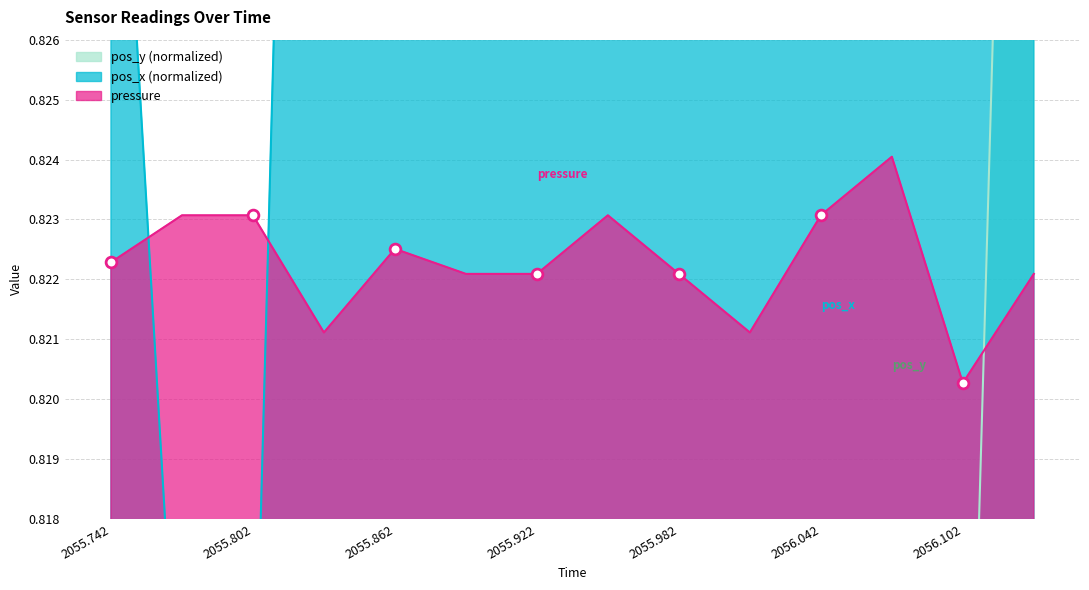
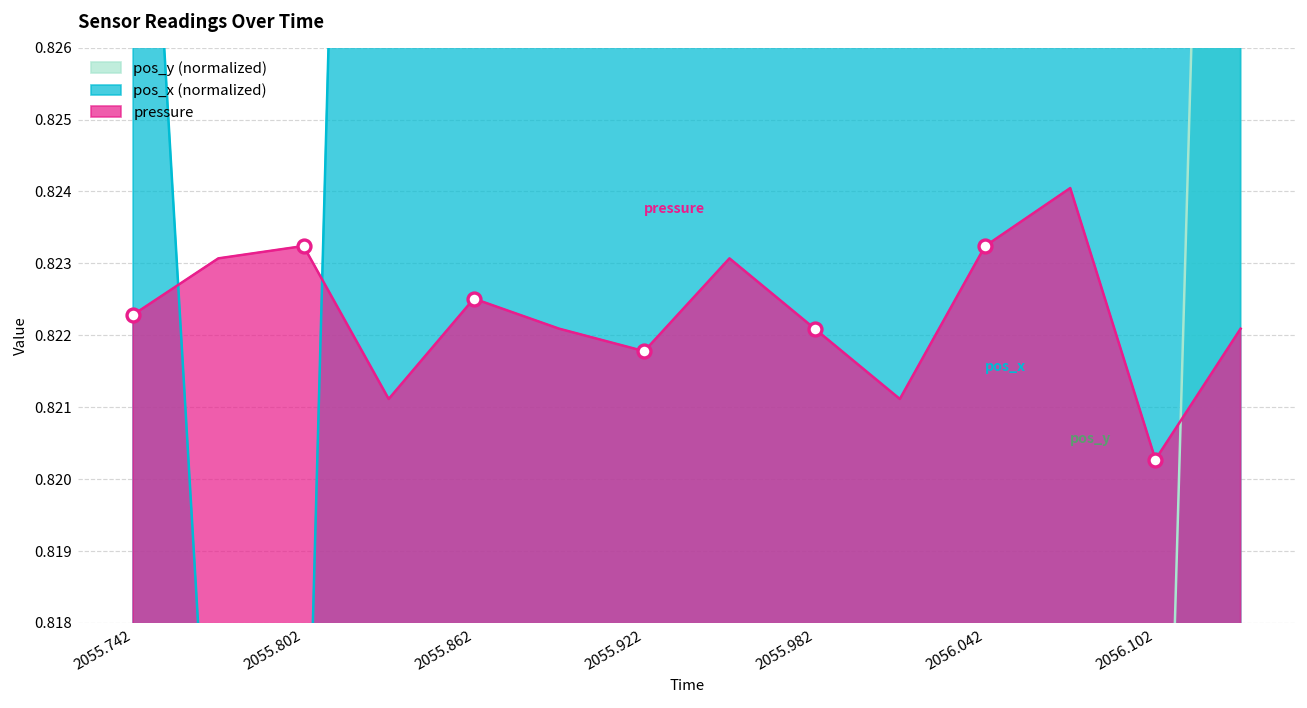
  {
    "pressure": {
-     "2055.802": 0.8231,
-     "2055.922": 0.8221,
-     "2056.042": 0.8231
+     "2055.802": 0.8232,
+     "2055.922": 0.8218,
+     "2056.042": 0.8232
    }
  }
